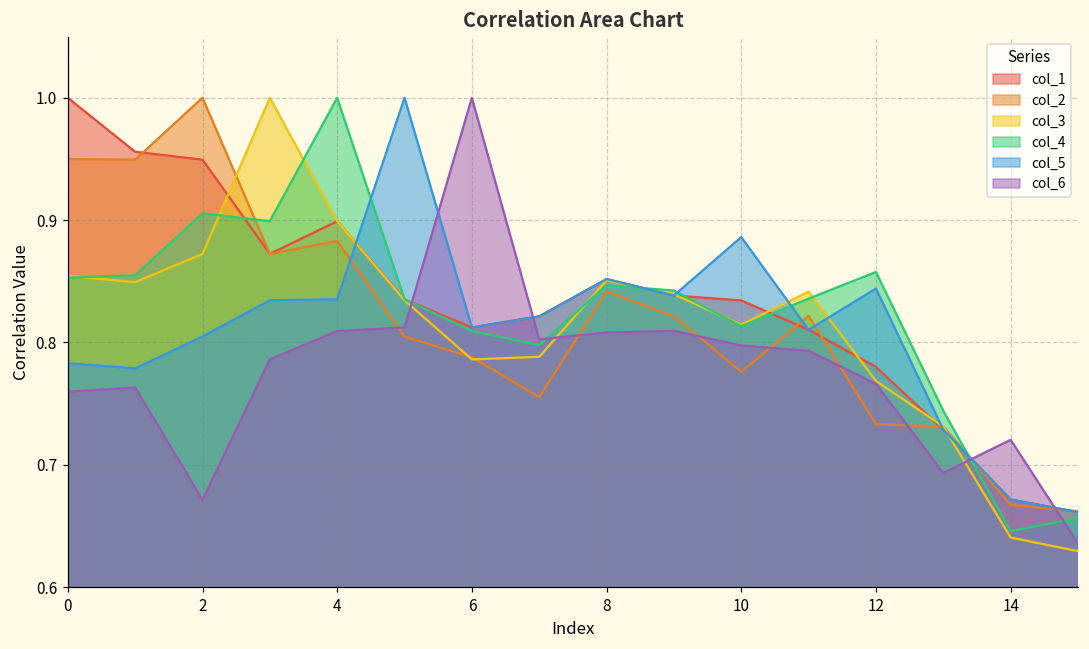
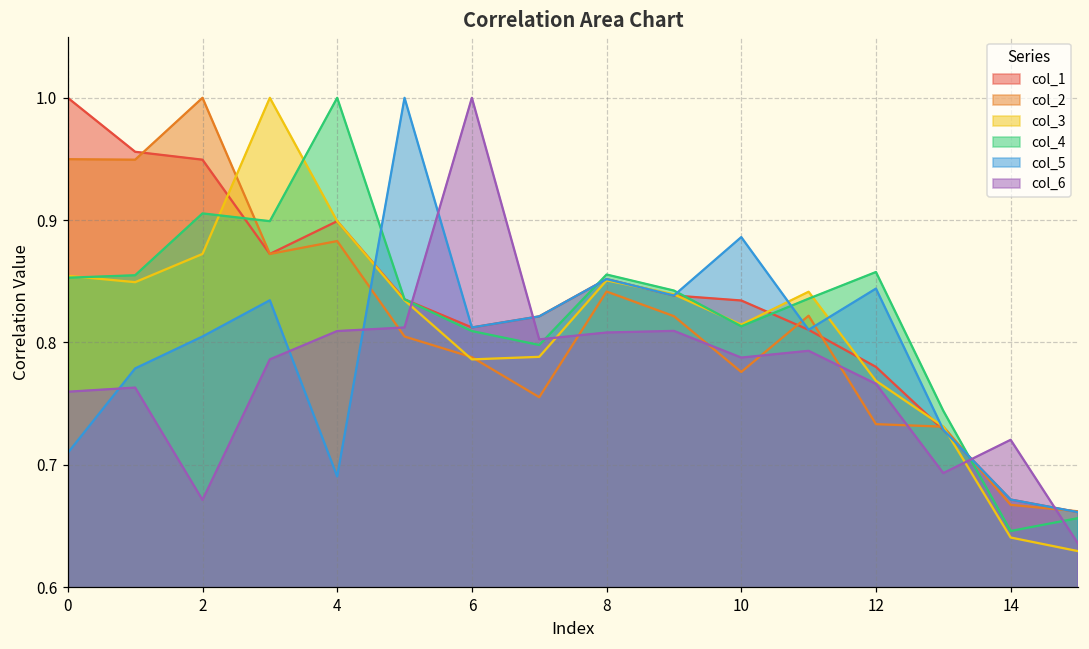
  {
    "col_4": {
      "2": 0.906,
      "4": 1.000,
      "6": 0.809,
-     "8": 0.847,
+     "8": 0.856,
      "12": 0.858,
      "14": 0.646
    },
    "col_5": {
-     "0": 0.783,
+     "0": 0.710,
      "2": 0.805,
-     "4": 0.835,
+     "4": 0.690,
      "10": 0.886,
      "12": 0.844
    },
    "col_6": {
      "0": 0.760,
      "2": 0.671,
      "4": 0.809,
      "6": 1.000,
      "8": 0.808,
-     "10": 0.797,
+     "10": 0.788,
      "12": 0.766,
      "14": 0.720
    }
  }
